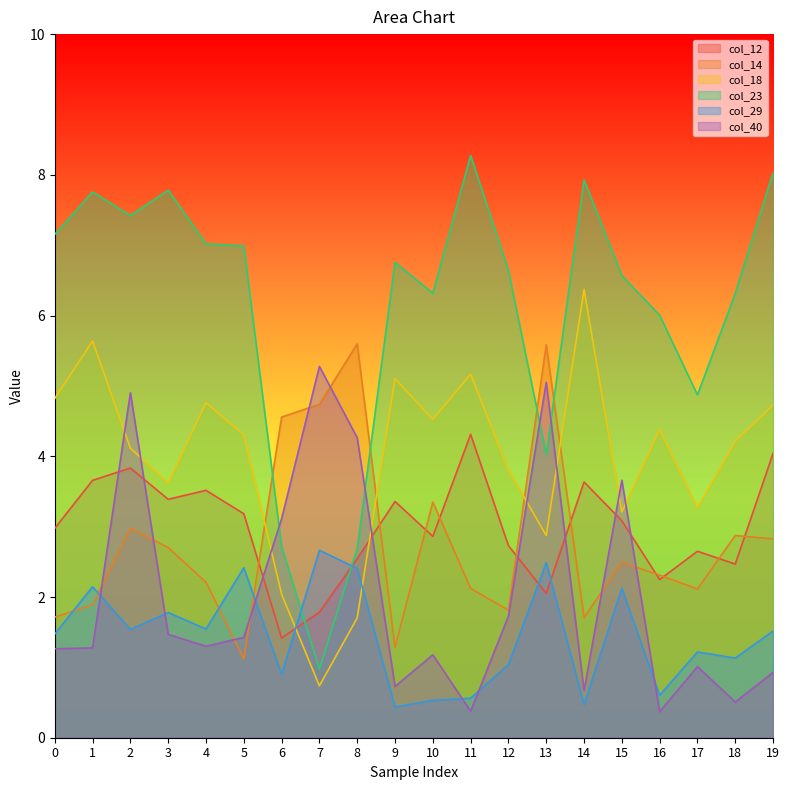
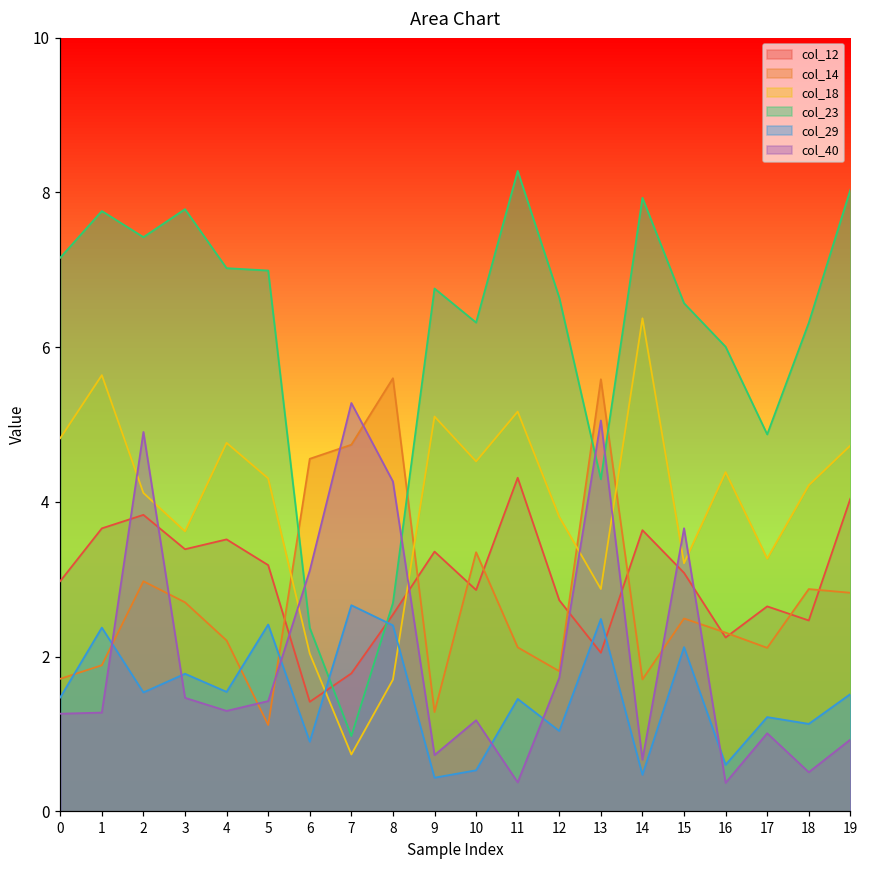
  {
    "col_23": {
      "0": 7.2,
      "1": 7.8,
      "2": 7.4,
      "3": 7.8,
      "4": 7.0,
      "5": 7.0,
-     "6": 2.7,
+     "6": 2.4,
      "7": 1.0,
      "8": 2.7,
      "9": 6.8,
      "10": 6.3,
      "11": 8.3,
      "12": 6.6,
-     "13": 4.0,
+     "13": 4.3,
      "14": 7.9,
      "15": 6.6,
      "16": 6.0,
      "17": 4.9,
      "18": 6.3,
      "19": 8.0
    },
    "col_29": {
      "0": 1.5,
-     "1": 2.1,
+     "1": 2.4,
      "2": 1.5,
      "3": 1.8,
      "4": 1.5,
      "5": 2.4,
      "6": 0.9,
      "7": 2.7,
      "8": 2.4,
      "9": 0.4,
      "10": 0.5,
-     "11": 0.6,
+     "11": 1.5,
      "12": 1.0,
      "13": 2.5,
      "14": 0.5,
      "15": 2.1,
      "16": 0.6,
      "17": 1.2,
      "18": 1.1,
      "19": 1.5
    },
    "col_40": {
      "0": 1.3,
      "1": 1.3,
      "2": 4.9,
      "3": 1.5,
      "4": 1.3,
      "5": 1.4,
      "6": 3.1,
      "7": 5.3,
      "8": 4.3,
      "9": 0.7,
      "10": 1.2,
      "11": 0.4,
      "12": 1.7,
      "13": 5.1,
      "14": 0.7,
      "15": 3.7,
      "16": 0.4,
      "17": 1.0,
      "18": 0.5,
      "19": 0.9
    }
  }
